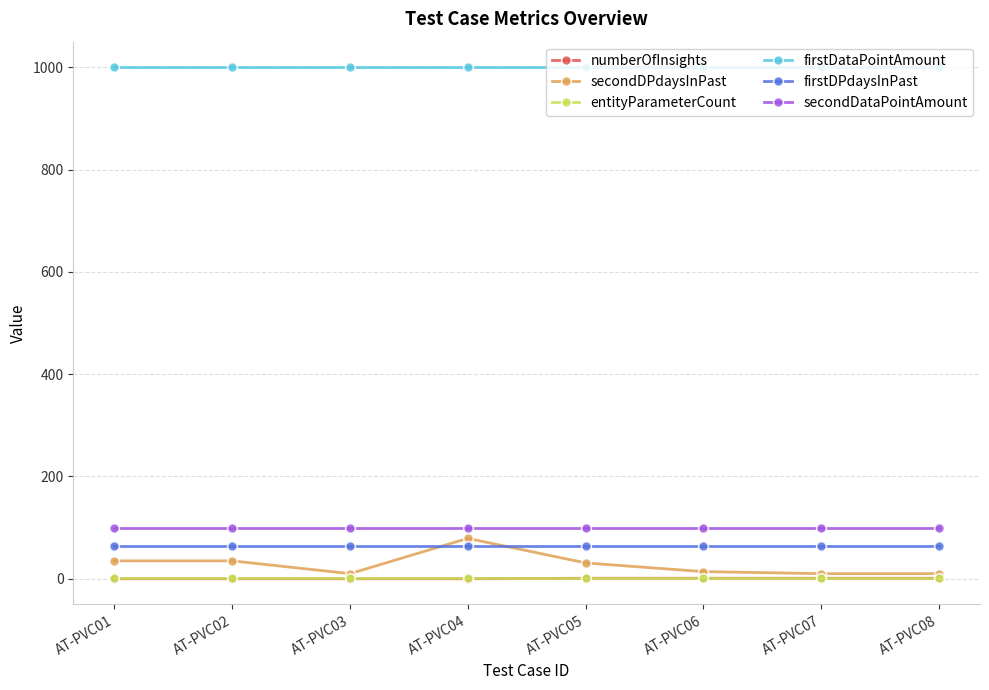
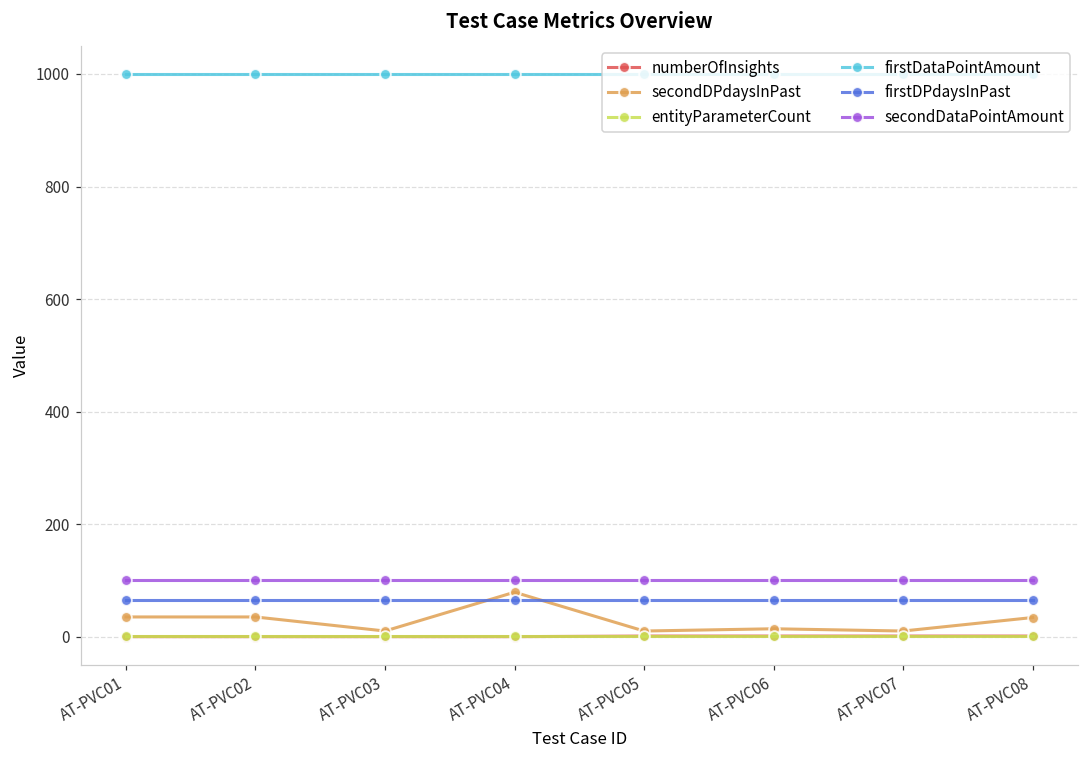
  {
    "secondDPdaysInPast": {
      "AT-PVC01": 40,
      "AT-PVC02": 40,
      "AT-PVC03": 10,
      "AT-PVC04": 80,
-     "AT-PVC05": 30,
+     "AT-PVC05": 10,
      "AT-PVC06": 10,
      "AT-PVC07": 10,
-     "AT-PVC08": 10
+     "AT-PVC08": 30
    },
    "firstDataPointAmount": {
      "AT-PVC01": 1000,
      "AT-PVC02": 1000,
      "AT-PVC03": 1000,
      "AT-PVC04": 1000
    },
    "firstDPdaysInPast": {
      "AT-PVC01": 70,
      "AT-PVC02": 70,
      "AT-PVC03": 70,
      "AT-PVC04": 70,
      "AT-PVC05": 70,
      "AT-PVC06": 70,
      "AT-PVC07": 70,
      "AT-PVC08": 70
    },
    "secondDataPointAmount": {
      "AT-PVC01": 100,
      "AT-PVC02": 100,
      "AT-PVC03": 100,
      "AT-PVC04": 100,
      "AT-PVC05": 100,
      "AT-PVC06": 100,
      "AT-PVC07": 100,
      "AT-PVC08": 100
    }
  }
